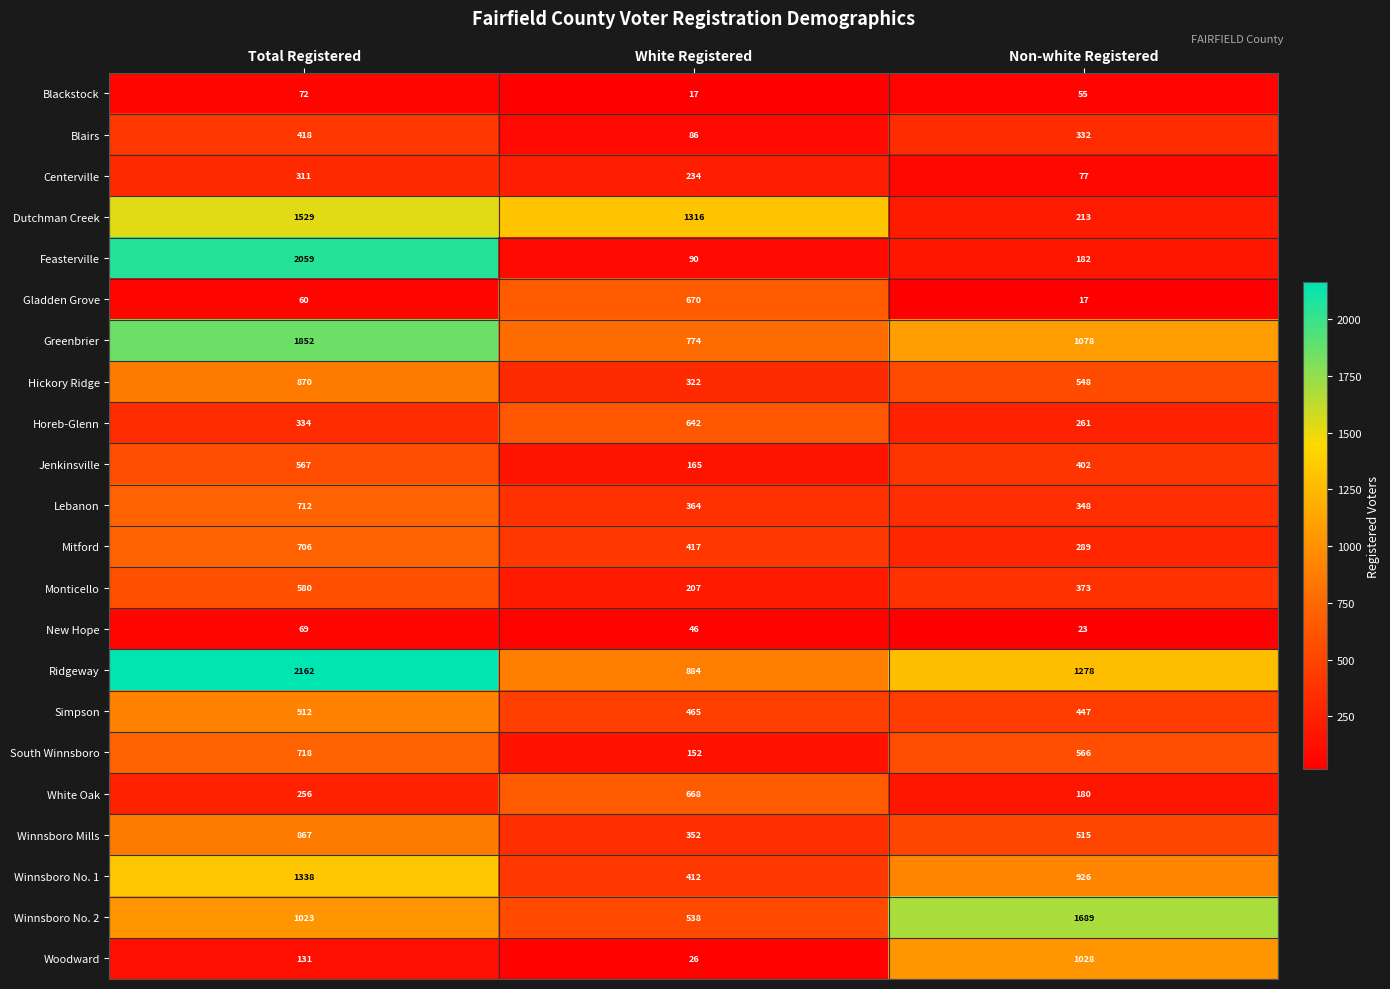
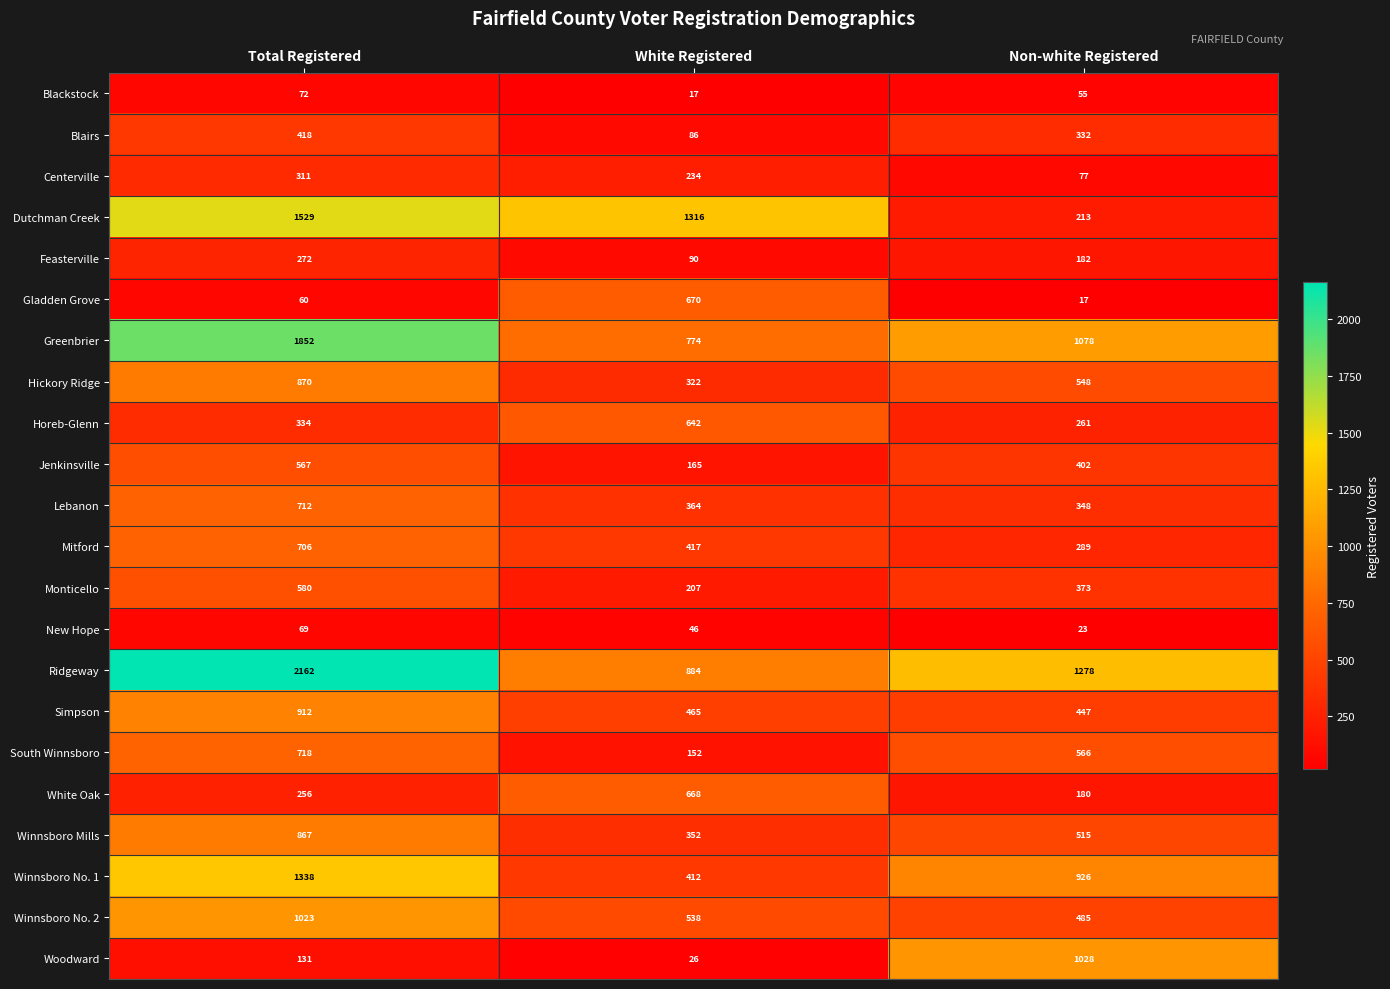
  {
    "Blackstock": {
      "Total Registered": 72,
      "White Registered": 17,
      "Non-white Registered": 55
    },
    "Blairs": {
      "Total Registered": 418,
      "White Registered": 86,
      "Non-white Registered": 332
    },
    "Centerville": {
      "Total Registered": 311,
      "White Registered": 234,
      "Non-white Registered": 77
    },
    "Dutchman Creek": {
      "Total Registered": 1529,
      "White Registered": 1316,
      "Non-white Registered": 213
    },
    "Feasterville": {
-     "Total Registered": 2059,
+     "Total Registered": 272,
      "White Registered": 90,
      "Non-white Registered": 182
    },
    "Gladden Grove": {
      "Total Registered": 60,
      "White Registered": 670,
      "Non-white Registered": 17
    },
    "Greenbrier": {
      "Total Registered": 1852,
      "White Registered": 774,
      "Non-white Registered": 1078
    },
    "Hickory Ridge": {
      "Total Registered": 870,
      "White Registered": 322,
      "Non-white Registered": 548
    },
    "Horeb-Glenn": {
      "Total Registered": 334,
      "White Registered": 642,
      "Non-white Registered": 261
    },
    "Jenkinsville": {
      "Total Registered": 567,
      "White Registered": 165,
      "Non-white Registered": 402
    },
    "Lebanon": {
      "Total Registered": 712,
      "White Registered": 364,
      "Non-white Registered": 348
    },
    "Mitford": {
      "Total Registered": 706,
      "White Registered": 417,
      "Non-white Registered": 289
    },
    "Monticello": {
      "Total Registered": 580,
      "White Registered": 207,
      "Non-white Registered": 373
    },
    "New Hope": {
      "Total Registered": 69,
      "White Registered": 46,
      "Non-white Registered": 23
    },
    "Ridgeway": {
      "Total Registered": 2162,
      "White Registered": 884,
      "Non-white Registered": 1278
    },
    "Simpson": {
      "Total Registered": 912,
      "White Registered": 465,
      "Non-white Registered": 447
    },
    "South Winnsboro": {
      "Total Registered": 718,
      "White Registered": 152,
      "Non-white Registered": 566
    },
    "White Oak": {
      "Total Registered": 256,
      "White Registered": 668,
      "Non-white Registered": 180
    },
    "Winnsboro Mills": {
      "Total Registered": 867,
      "White Registered": 352,
      "Non-white Registered": 515
    },
    "Winnsboro No. 1": {
      "Total Registered": 1338,
      "White Registered": 412,
      "Non-white Registered": 926
    },
    "Winnsboro No. 2": {
      "Total Registered": 1023,
      "White Registered": 538,
-     "Non-white Registered": 1689
+     "Non-white Registered": 485
    },
    "Woodward": {
      "Total Registered": 131,
      "White Registered": 26,
      "Non-white Registered": 1028
    }
  }
